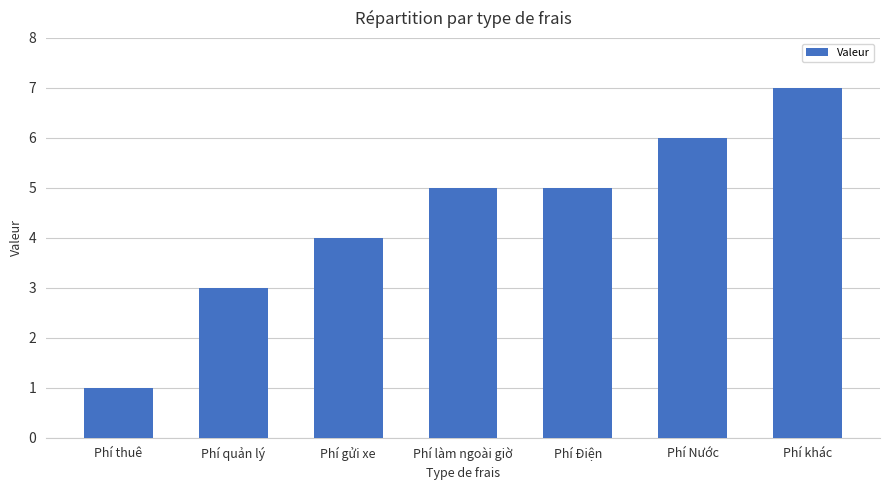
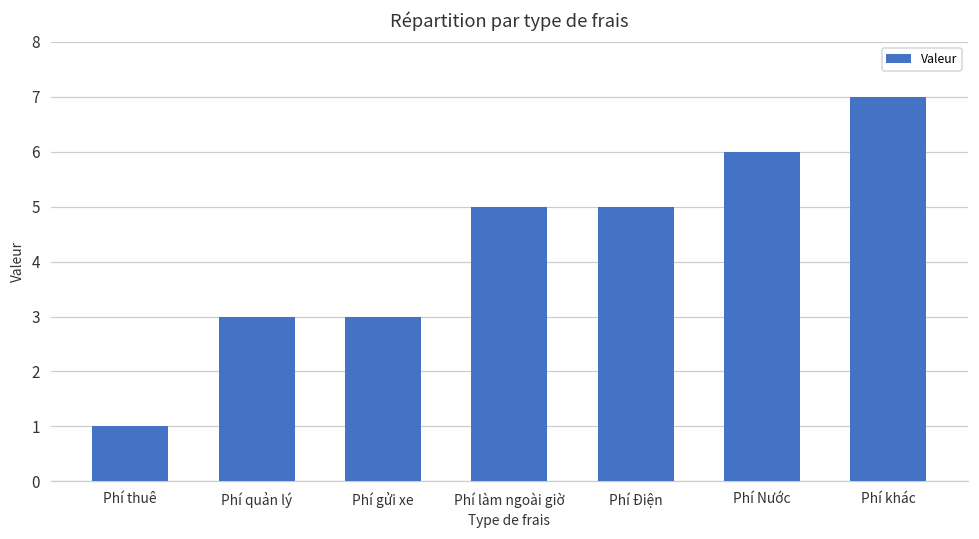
  {
    "Phí thuê": 1,
    "Phí quản lý": 3,
-   "Phí gửi xe": 4,
+   "Phí gửi xe": 3,
    "Phí làm ngoài giờ": 5,
    "Phí Điện": 5,
    "Phí Nước": 6,
    "Phí khác": 7
  }
